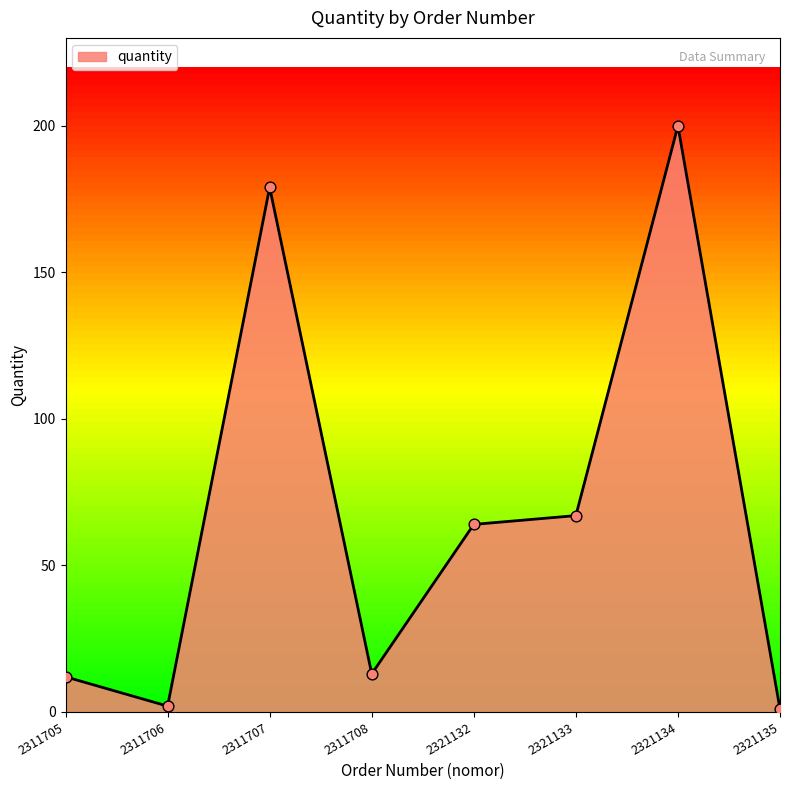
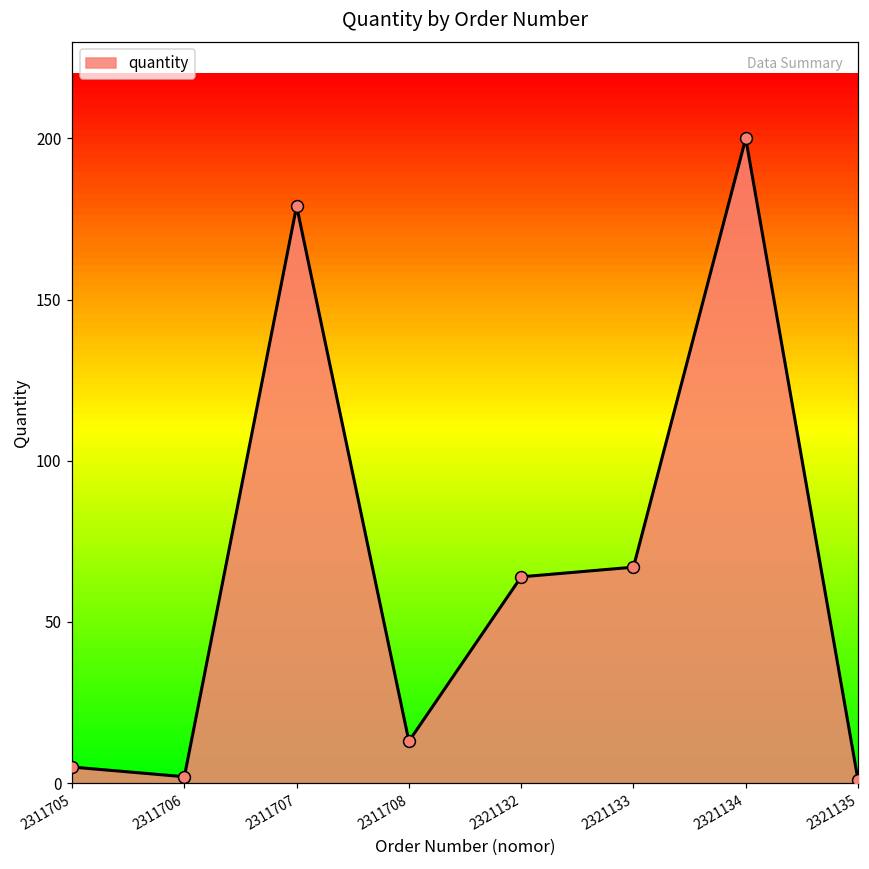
  {
-   "2311705": 12,
+   "2311705": 5,
    "2311706": 2,
    "2311707": 179,
    "2311708": 13,
    "2321132": 64,
    "2321133": 67,
    "2321134": 200,
    "2321135": 1
  }
